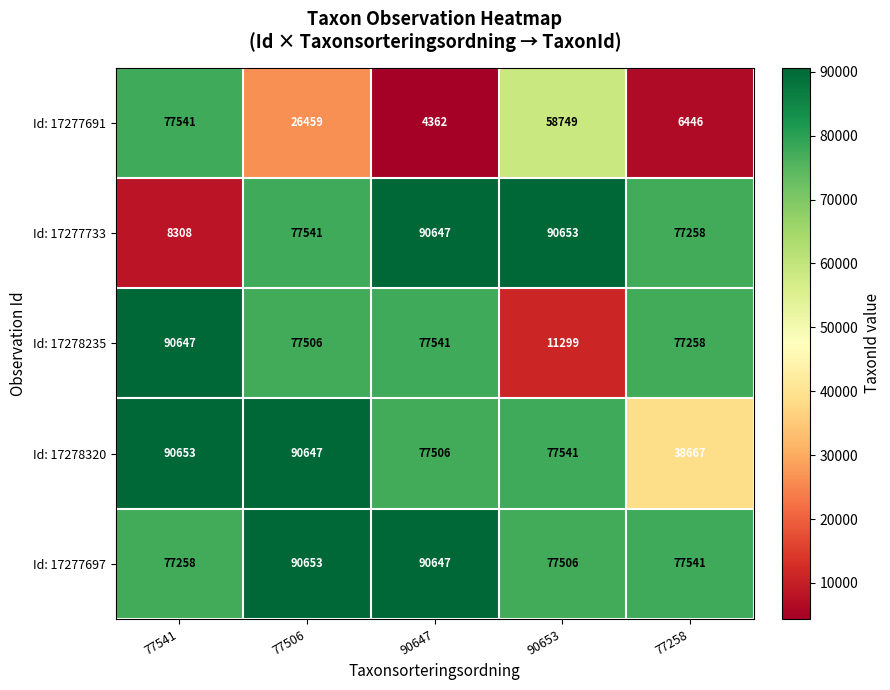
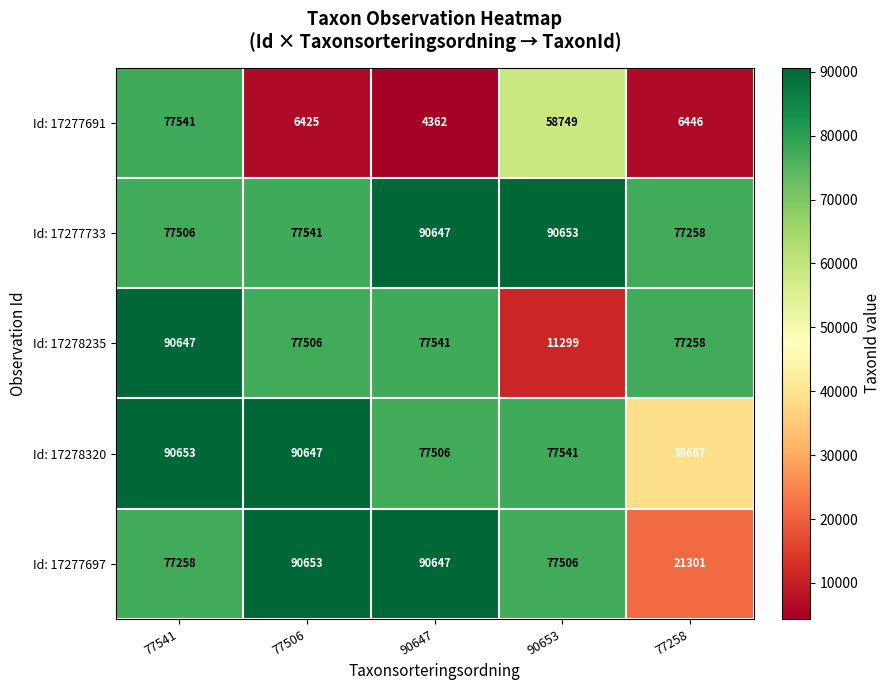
  {
    "Id: 17277691": {
      "77541": 77541,
-     "77506": 26459,
+     "77506": 6425,
      "90647": 4362,
      "90653": 58749,
      "77258": 6446
    },
    "Id: 17277733": {
-     "77541": 8308,
+     "77541": 77506,
      "77506": 77541,
      "90647": 90647,
      "90653": 90653,
      "77258": 77258
    },
    "Id: 17278235": {
      "77541": 90647,
      "77506": 77506,
      "90647": 77541,
      "90653": 11299,
      "77258": 77258
    },
    "Id: 17278320": {
      "77541": 90653,
      "77506": 90647,
      "90647": 77506,
      "90653": 77541,
      "77258": 38667
    },
    "Id: 17277697": {
      "77541": 77258,
      "77506": 90653,
      "90647": 90647,
      "90653": 77506,
-     "77258": 77541
+     "77258": 21301
    }
  }
